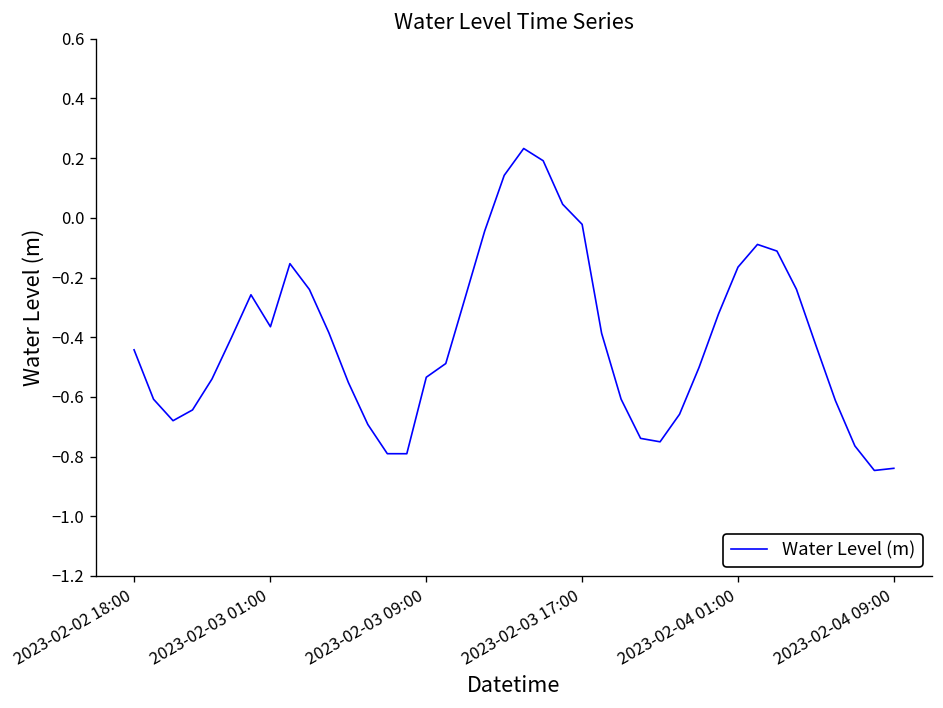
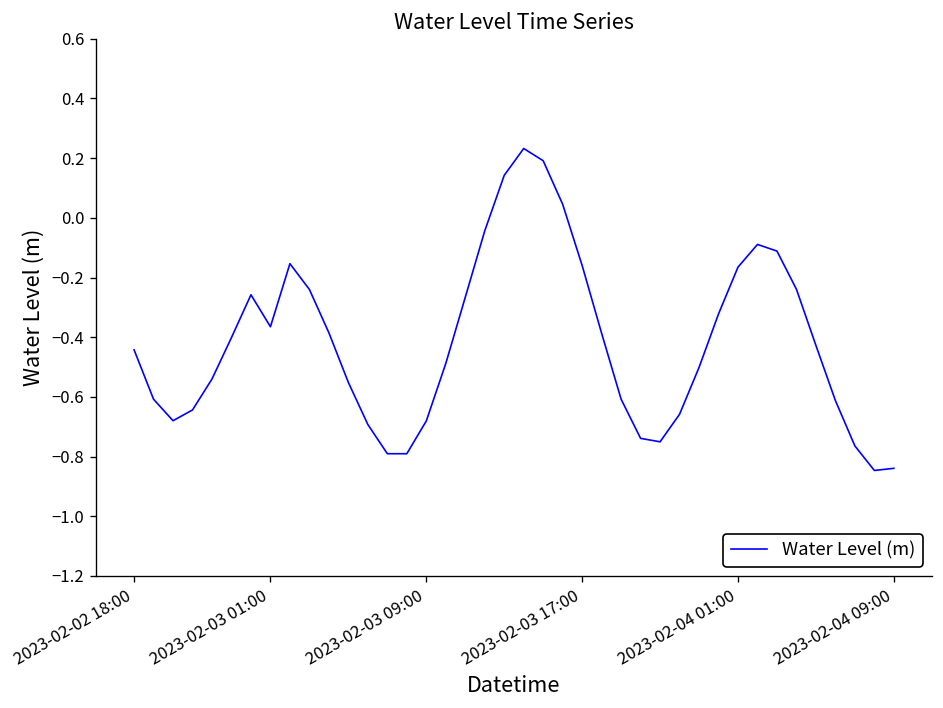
  {
    "2023-02-02 18:00": -0.44,
    "2023-02-03 01:00": -0.36,
-   "2023-02-03 09:00": -0.53,
-   "2023-02-03 17:00": -0.02,
+   "2023-02-03 09:00": -0.68,
+   "2023-02-03 17:00": -0.16,
    "2023-02-04 01:00": -0.17,
    "2023-02-04 09:00": -0.84
  }
